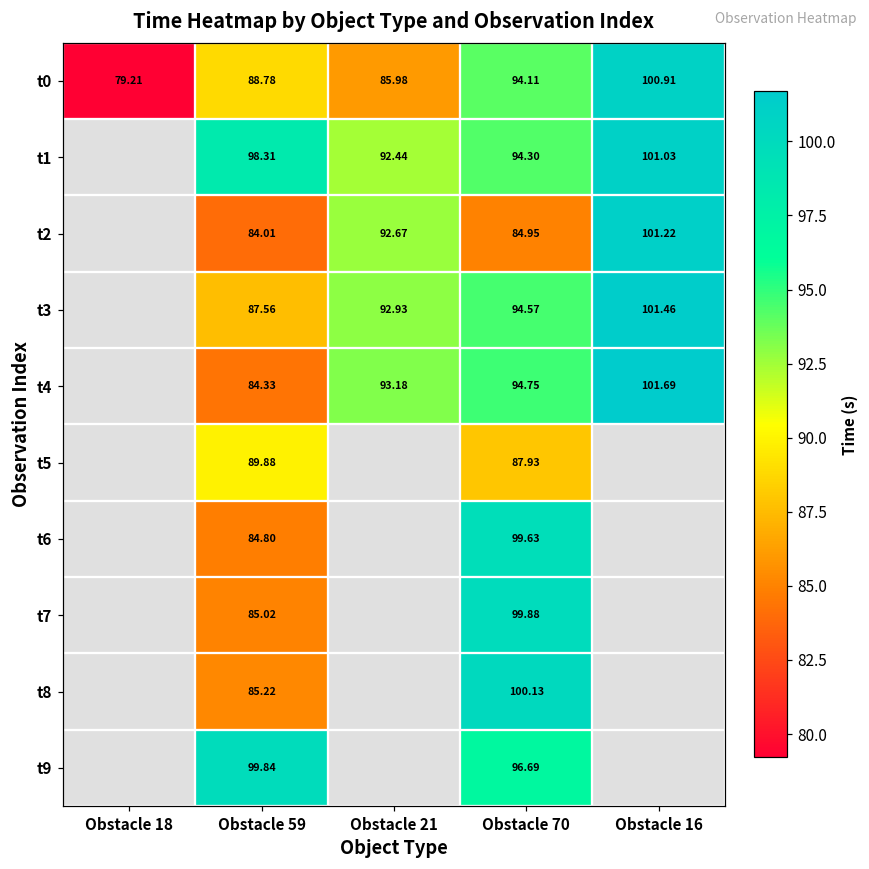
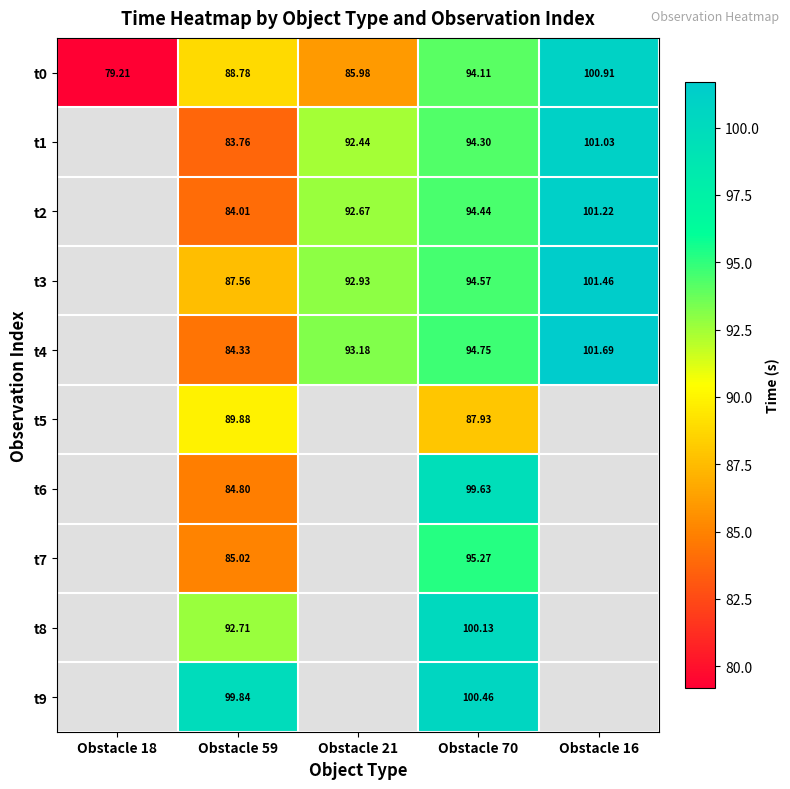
  {
    "t0": {
      "Obstacle 18": 79.21,
      "Obstacle 59": 88.78,
      "Obstacle 21": 85.98,
      "Obstacle 70": 94.11,
      "Obstacle 16": 100.91
    },
    "t1": {
-     "Obstacle 59": 98.31,
+     "Obstacle 59": 83.76,
      "Obstacle 21": 92.44,
      "Obstacle 70": 94.30,
      "Obstacle 16": 101.03
    },
    "t2": {
      "Obstacle 59": 84.01,
      "Obstacle 21": 92.67,
-     "Obstacle 70": 84.95,
+     "Obstacle 70": 94.44,
      "Obstacle 16": 101.22
    },
    "t3": {
      "Obstacle 59": 87.56,
      "Obstacle 21": 92.93,
      "Obstacle 70": 94.57,
      "Obstacle 16": 101.46
    },
    "t4": {
      "Obstacle 59": 84.33,
      "Obstacle 21": 93.18,
      "Obstacle 70": 94.75,
      "Obstacle 16": 101.69
    },
    "t5": {
      "Obstacle 59": 89.88,
      "Obstacle 70": 87.93
    },
    "t6": {
      "Obstacle 59": 84.80,
      "Obstacle 70": 99.63
    },
    "t7": {
      "Obstacle 59": 85.02,
-     "Obstacle 70": 99.88
+     "Obstacle 70": 95.27
    },
    "t8": {
-     "Obstacle 59": 85.22,
+     "Obstacle 59": 92.71,
      "Obstacle 70": 100.13
    },
    "t9": {
      "Obstacle 59": 99.84,
-     "Obstacle 70": 96.69
+     "Obstacle 70": 100.46
    }
  }
